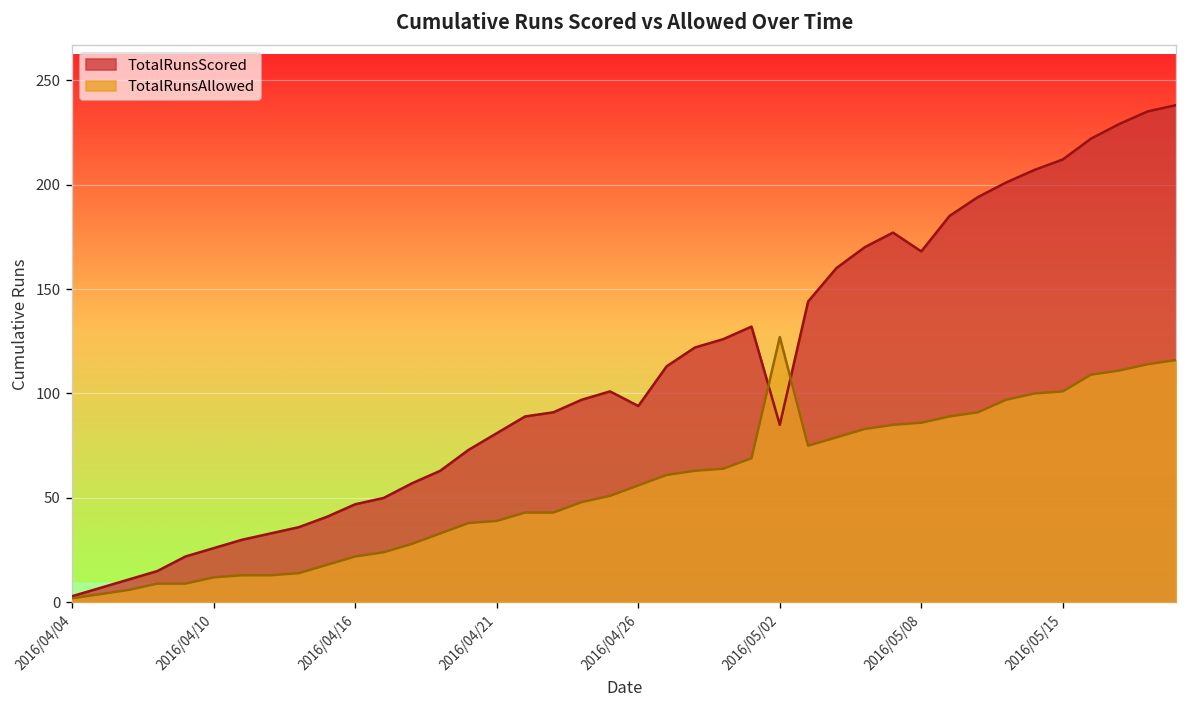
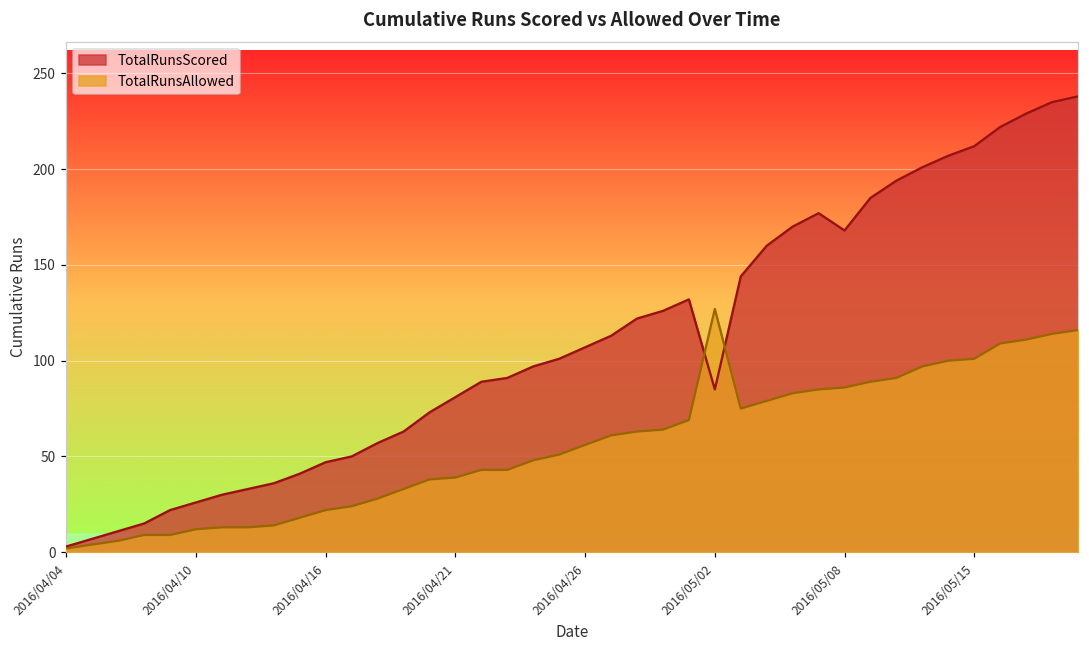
  {
    "TotalRunsScored": {
      "2016/04/10": 26,
      "2016/04/16": 47,
      "2016/04/21": 81,
-     "2016/04/26": 94,
+     "2016/04/26": 107,
      "2016/05/02": 85,
      "2016/05/08": 168,
      "2016/05/15": 212
    },
    "TotalRunsAllowed": {
      "2016/04/10": 12,
      "2016/04/16": 22,
      "2016/04/21": 39,
      "2016/04/26": 56,
      "2016/05/02": 127,
      "2016/05/08": 86,
      "2016/05/15": 101
    }
  }
